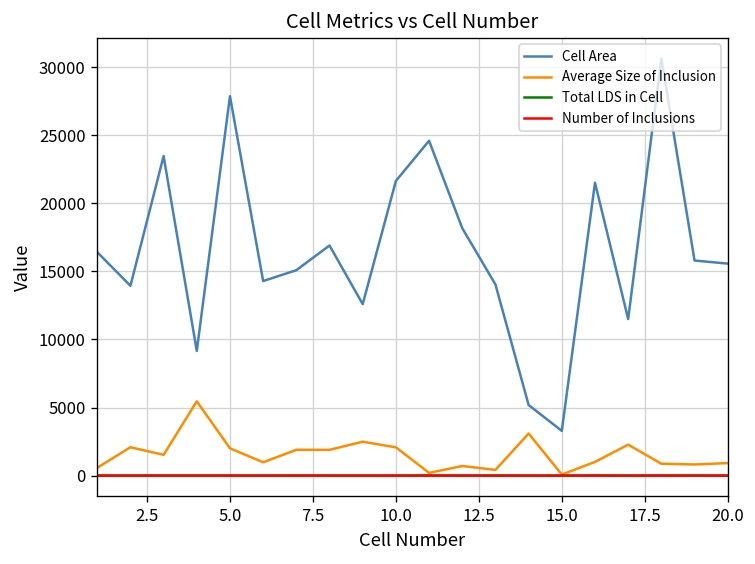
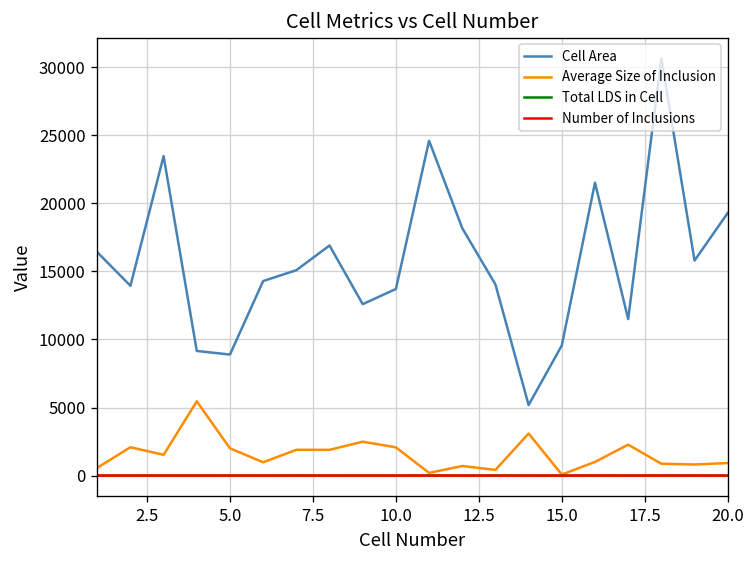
  {
    "Cell Area": {
-     "5.0": 27900,
-     "10.0": 21600,
-     "15.0": 3300,
-     "20.0": 15600
+     "5.0": 8900,
+     "10.0": 13700,
+     "15.0": 9600,
+     "20.0": 19300
    },
    "Average Size of Inclusion": {
      "5.0": 2000,
      "10.0": 2100,
      "20.0": 900
    },
    "Number of Inclusions": {
      "5.0": 0,
      "10.0": 0,
      "20.0": 0
    }
  }
